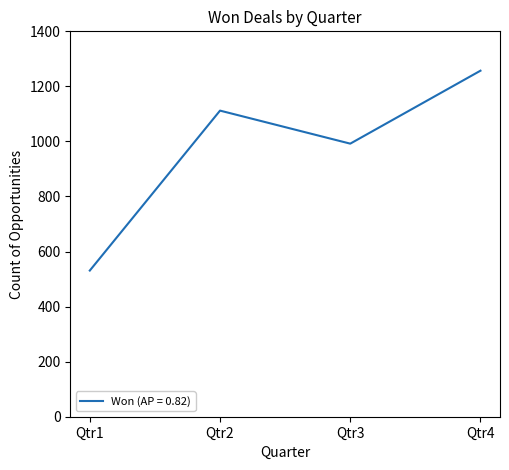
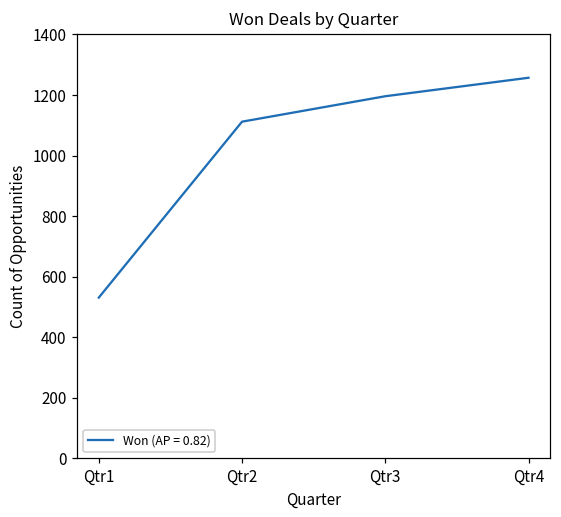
  {
    "Qtr1": 530,
    "Qtr2": 1110,
-   "Qtr3": 990,
+   "Qtr3": 1200,
    "Qtr4": 1260
  }
